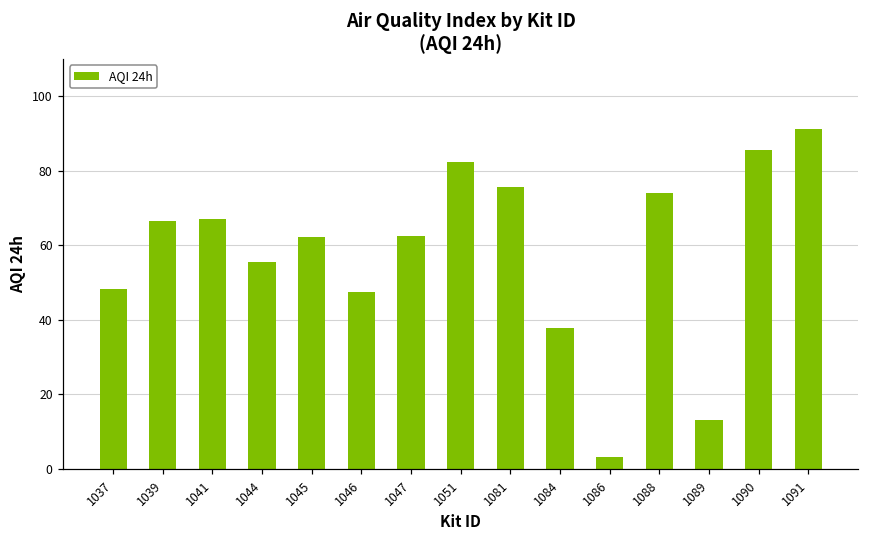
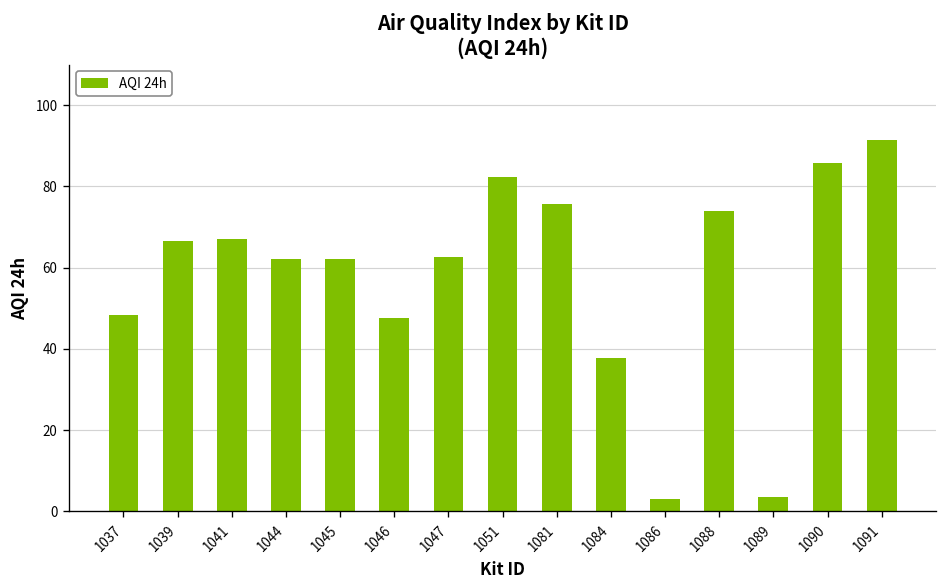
  {
    "1037": 48,
    "1039": 67,
    "1041": 67,
-   "1044": 55,
+   "1044": 62,
    "1045": 62,
    "1046": 48,
    "1047": 63,
    "1051": 82,
    "1081": 76,
    "1084": 38,
    "1086": 3,
    "1088": 74,
-   "1089": 13,
+   "1089": 4,
    "1090": 86,
    "1091": 91
  }
